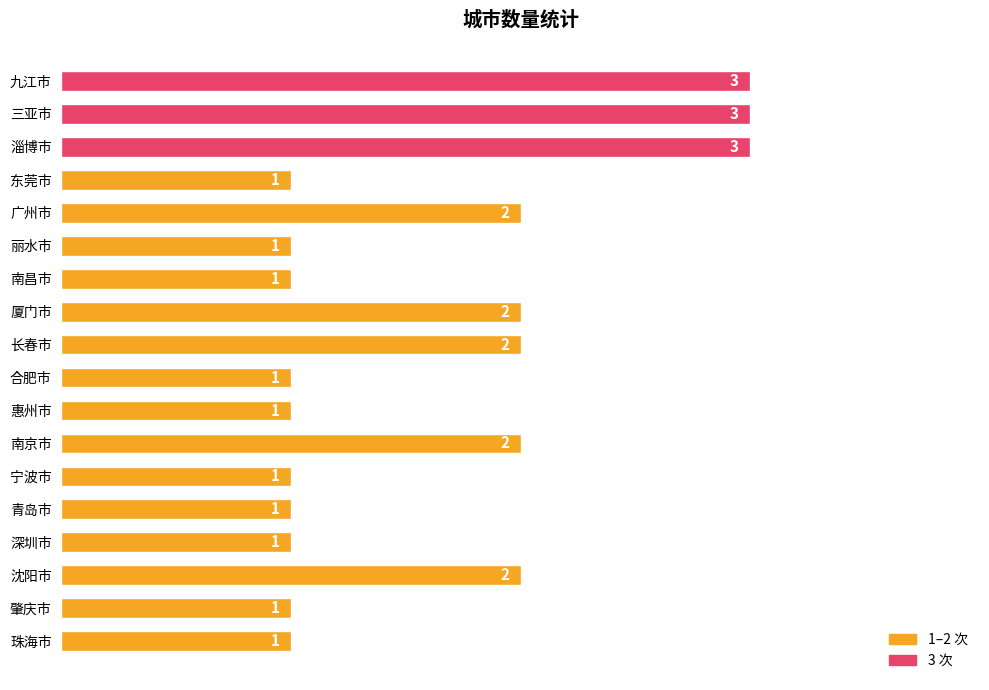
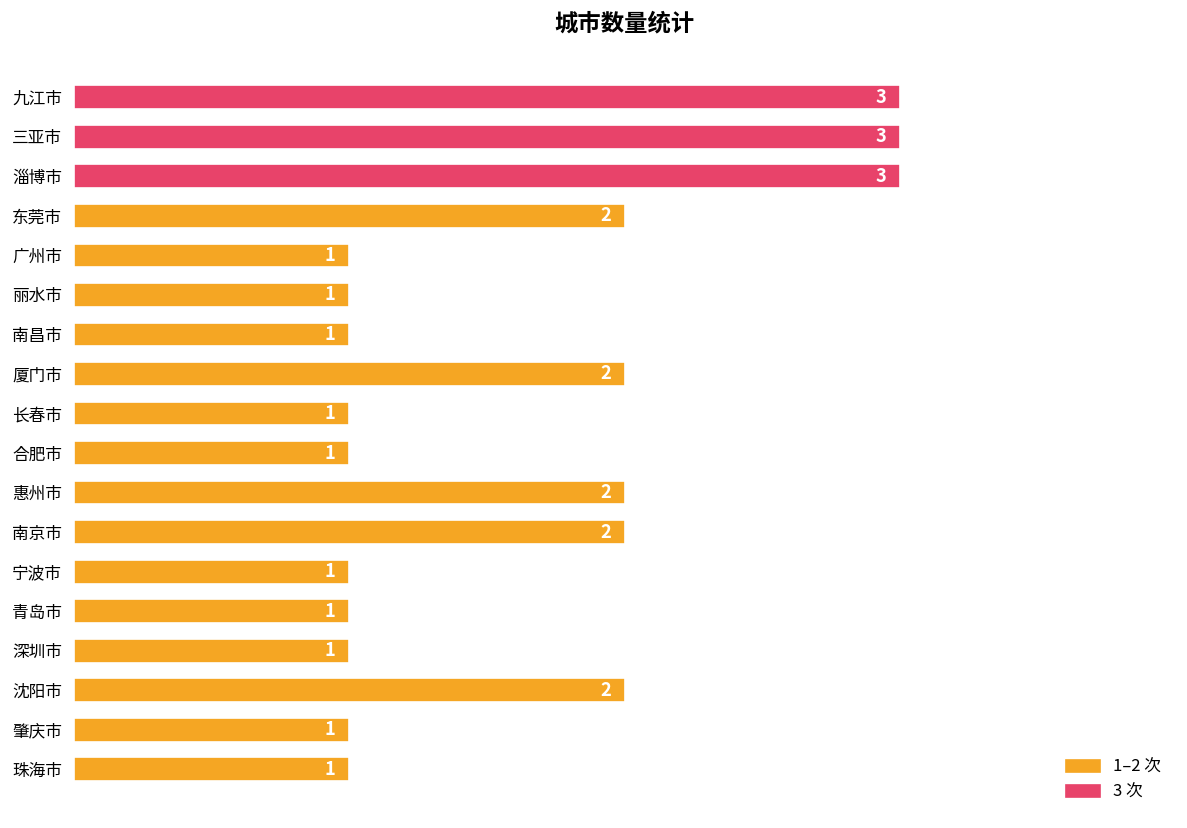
  {
    "九江市": 3,
    "三亚市": 3,
    "淄博市": 3,
-   "东莞市": 1,
-   "广州市": 2,
+   "东莞市": 2,
+   "广州市": 1,
    "丽水市": 1,
    "南昌市": 1,
    "厦门市": 2,
-   "长春市": 2,
+   "长春市": 1,
    "合肥市": 1,
-   "惠州市": 1,
+   "惠州市": 2,
    "南京市": 2,
    "宁波市": 1,
    "青岛市": 1,
    "深圳市": 1,
    "沈阳市": 2,
    "肇庆市": 1,
    "珠海市": 1
  }
